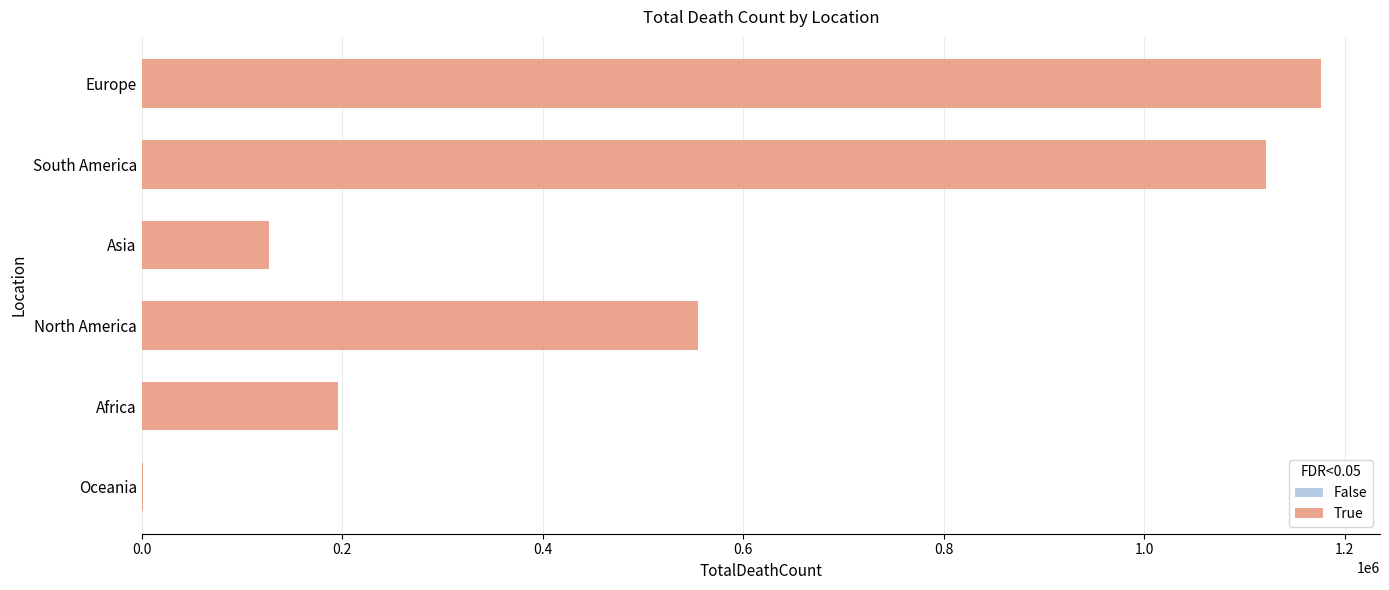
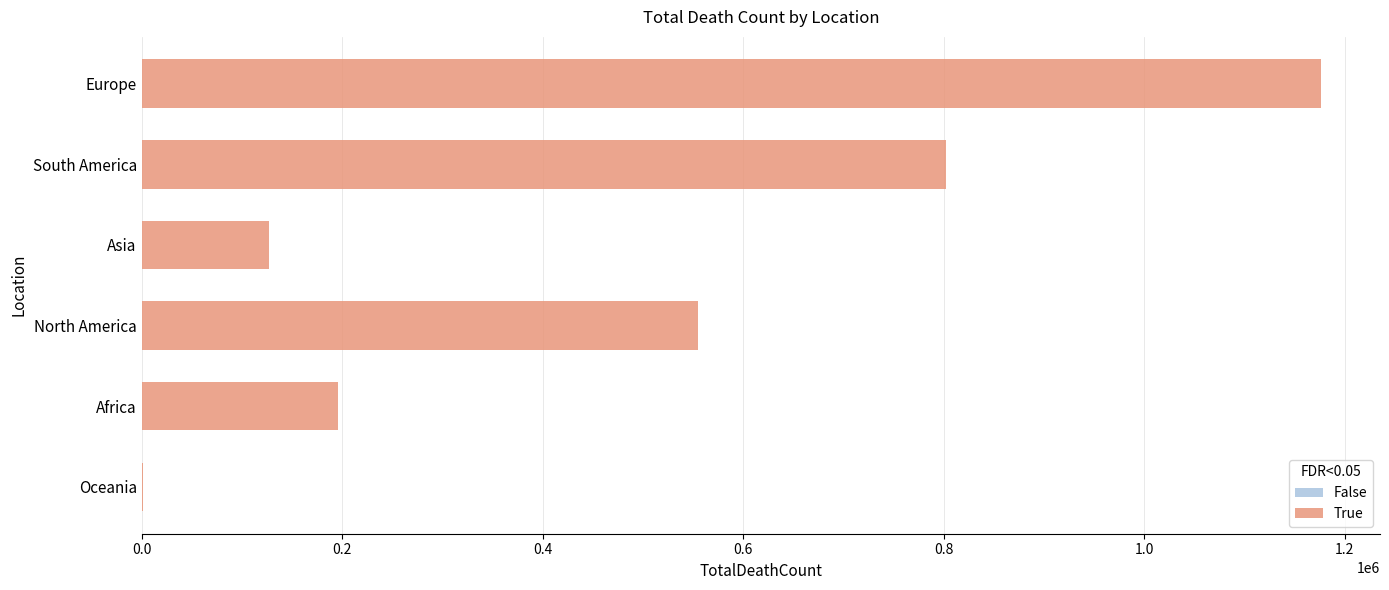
  {
    "Europe": 1176000,
-   "South America": 1121000,
+   "South America": 802000,
    "Asia": 127000,
    "North America": 555000,
    "Africa": 196000
  }
